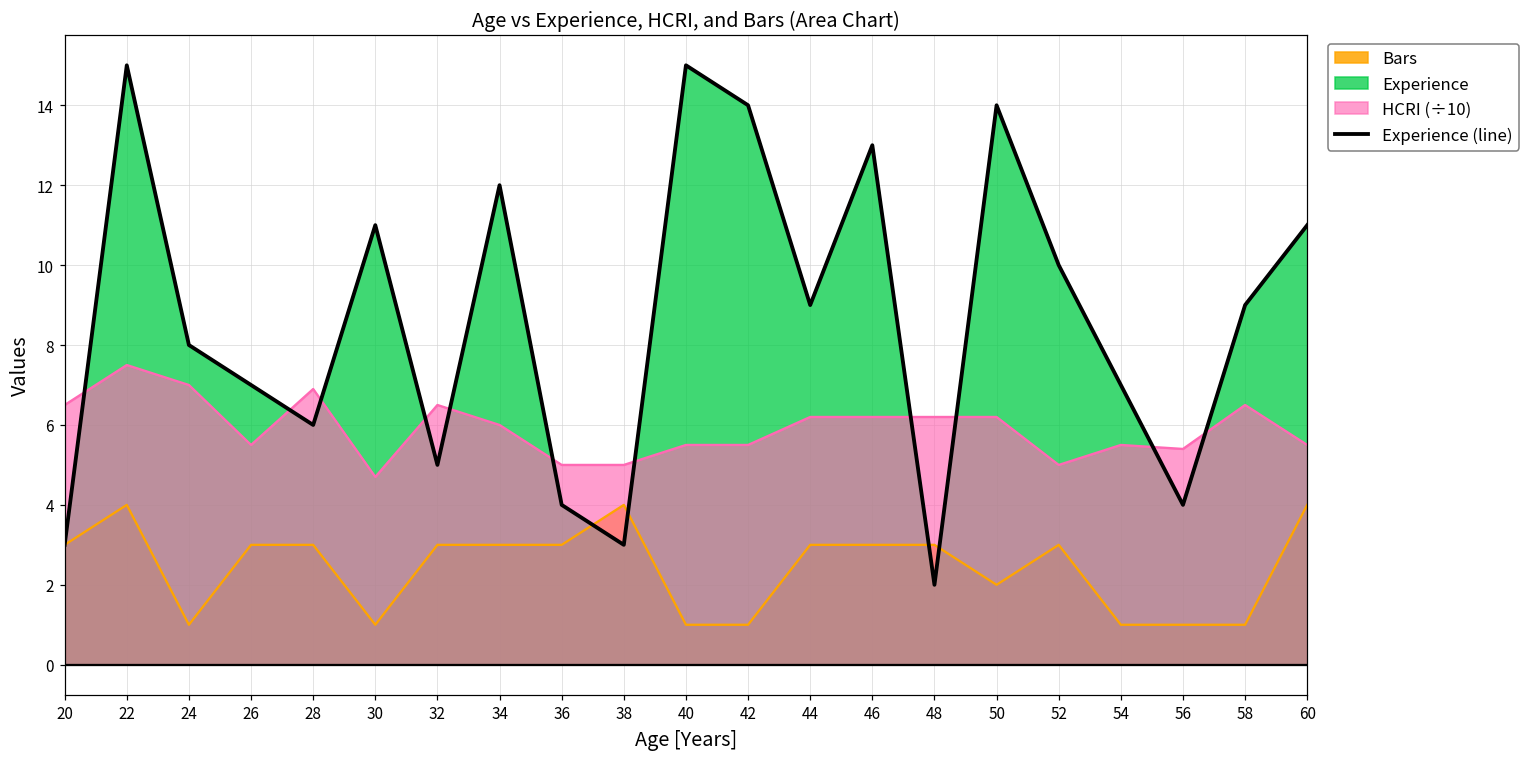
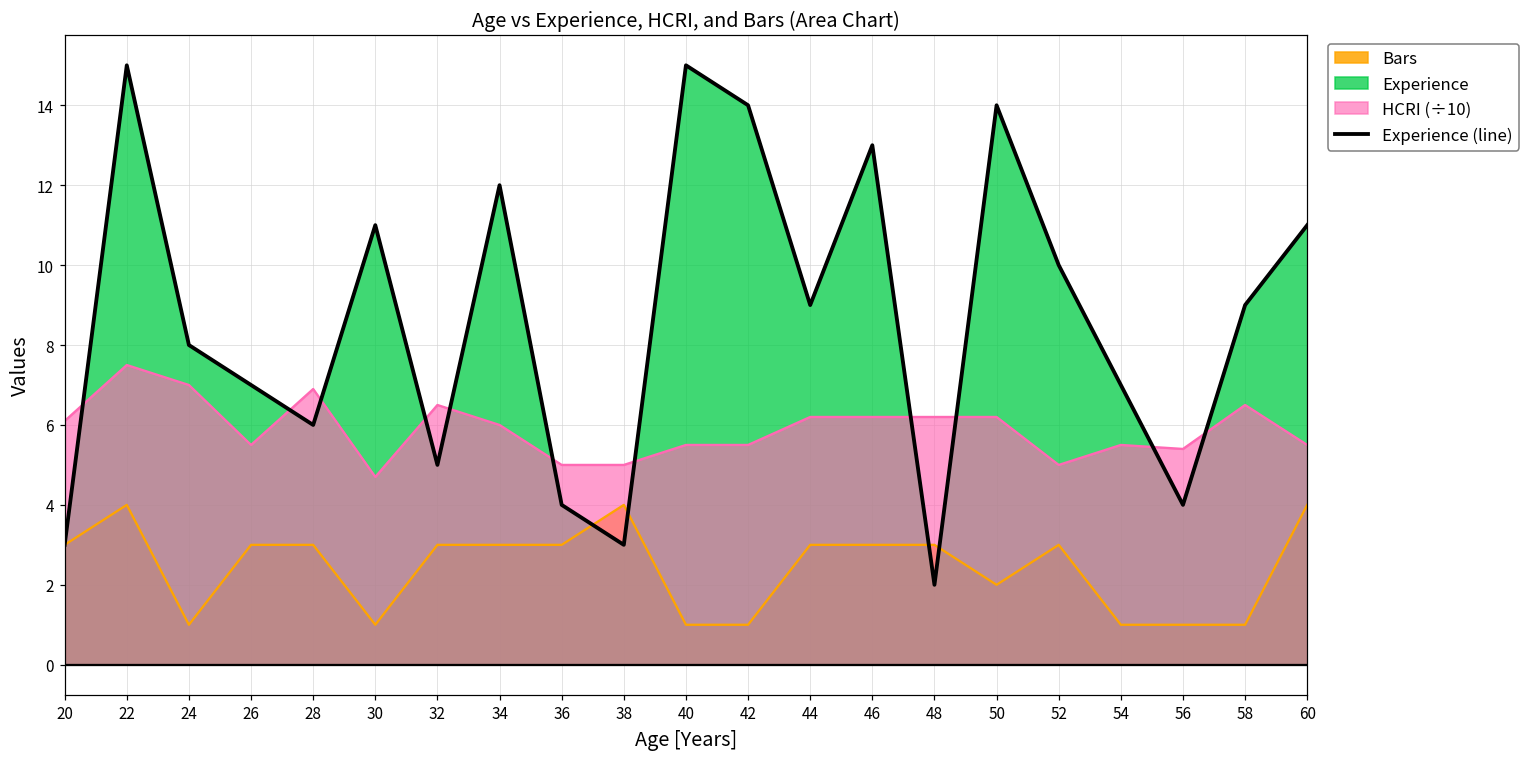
  {
    "Bars": {
      "22": 4.0,
      "24": 1.0,
      "26": 3.0,
      "28": 3.0,
      "30": 1.0,
      "32": 3.0,
      "34": 3.0,
      "36": 3.0,
      "38": 4.0,
      "40": 1.0,
      "42": 1.0,
      "44": 3.0,
      "46": 3.0,
      "48": 3.0,
      "50": 2.0,
      "52": 3.0,
      "54": 1.0,
      "56": 1.0,
      "58": 1.0,
      "60": 4.0
    },
    "Experience": {
      "22": 15.0,
      "24": 8.0,
      "26": 7.0,
      "28": 6.0,
      "30": 11.0,
      "32": 5.0,
      "34": 12.0,
      "36": 4.0,
      "38": 3.0,
      "40": 15.0,
      "42": 14.0,
      "44": 9.0,
      "46": 13.0,
      "48": 2.0,
      "50": 14.0,
      "52": 10.0,
      "54": 7.0,
      "56": 4.0,
      "58": 9.0,
      "60": 11.0
    },
    "HCRI (÷10)": {
-     "20": 6.5,
+     "20": 6.1,
      "22": 7.5,
      "24": 7.0,
      "26": 5.5,
      "28": 6.9,
      "30": 4.7,
      "32": 6.5,
      "34": 6.0,
      "36": 5.0,
      "38": 5.0,
      "40": 5.5,
      "42": 5.5,
      "44": 6.2,
      "46": 6.2,
      "48": 6.2,
      "50": 6.2,
      "52": 5.0,
      "54": 5.5,
      "56": 5.4,
      "58": 6.5,
      "60": 5.5
    }
  }
